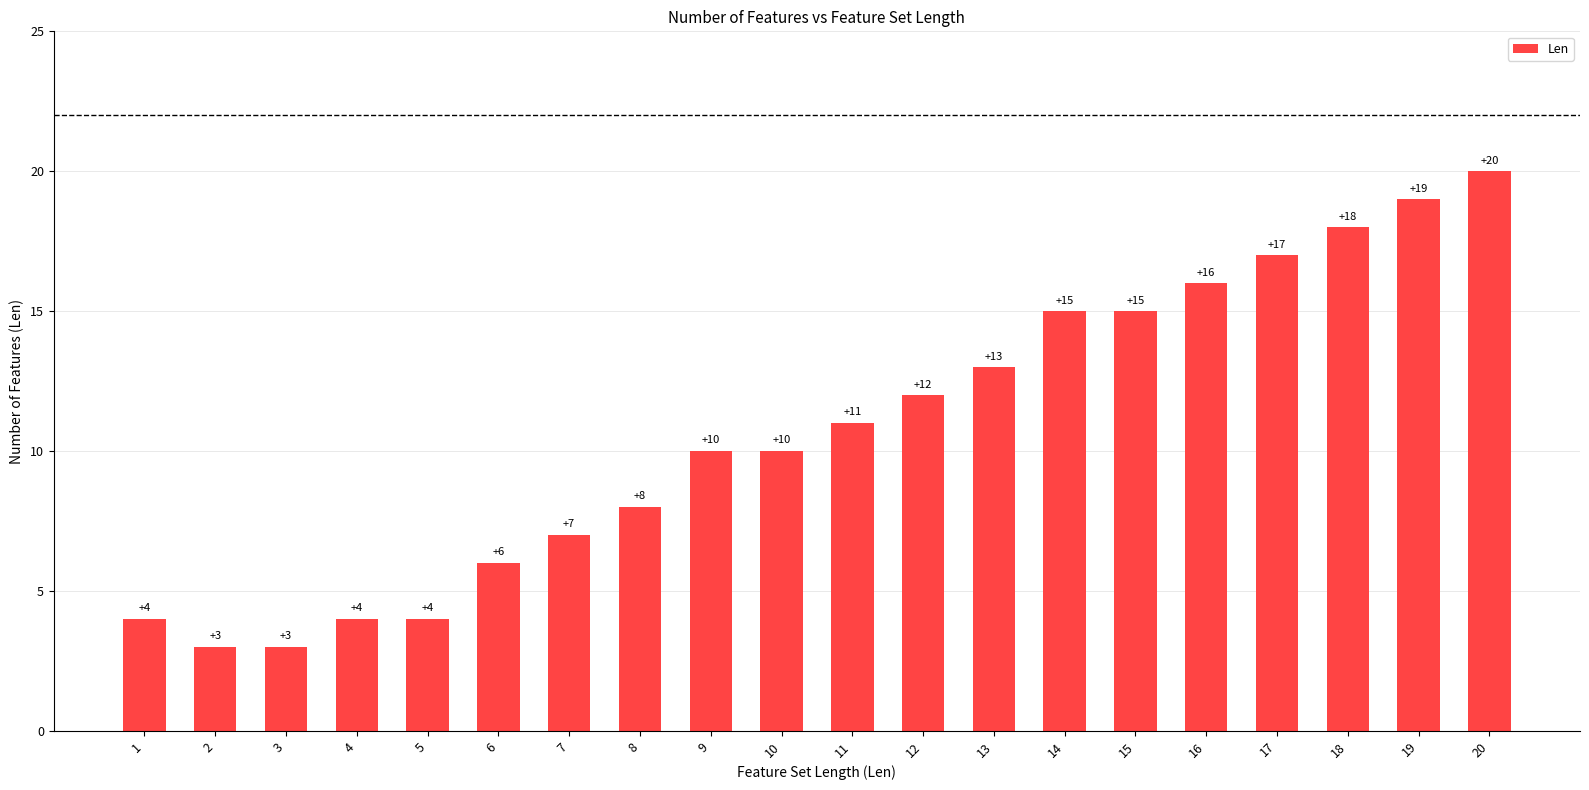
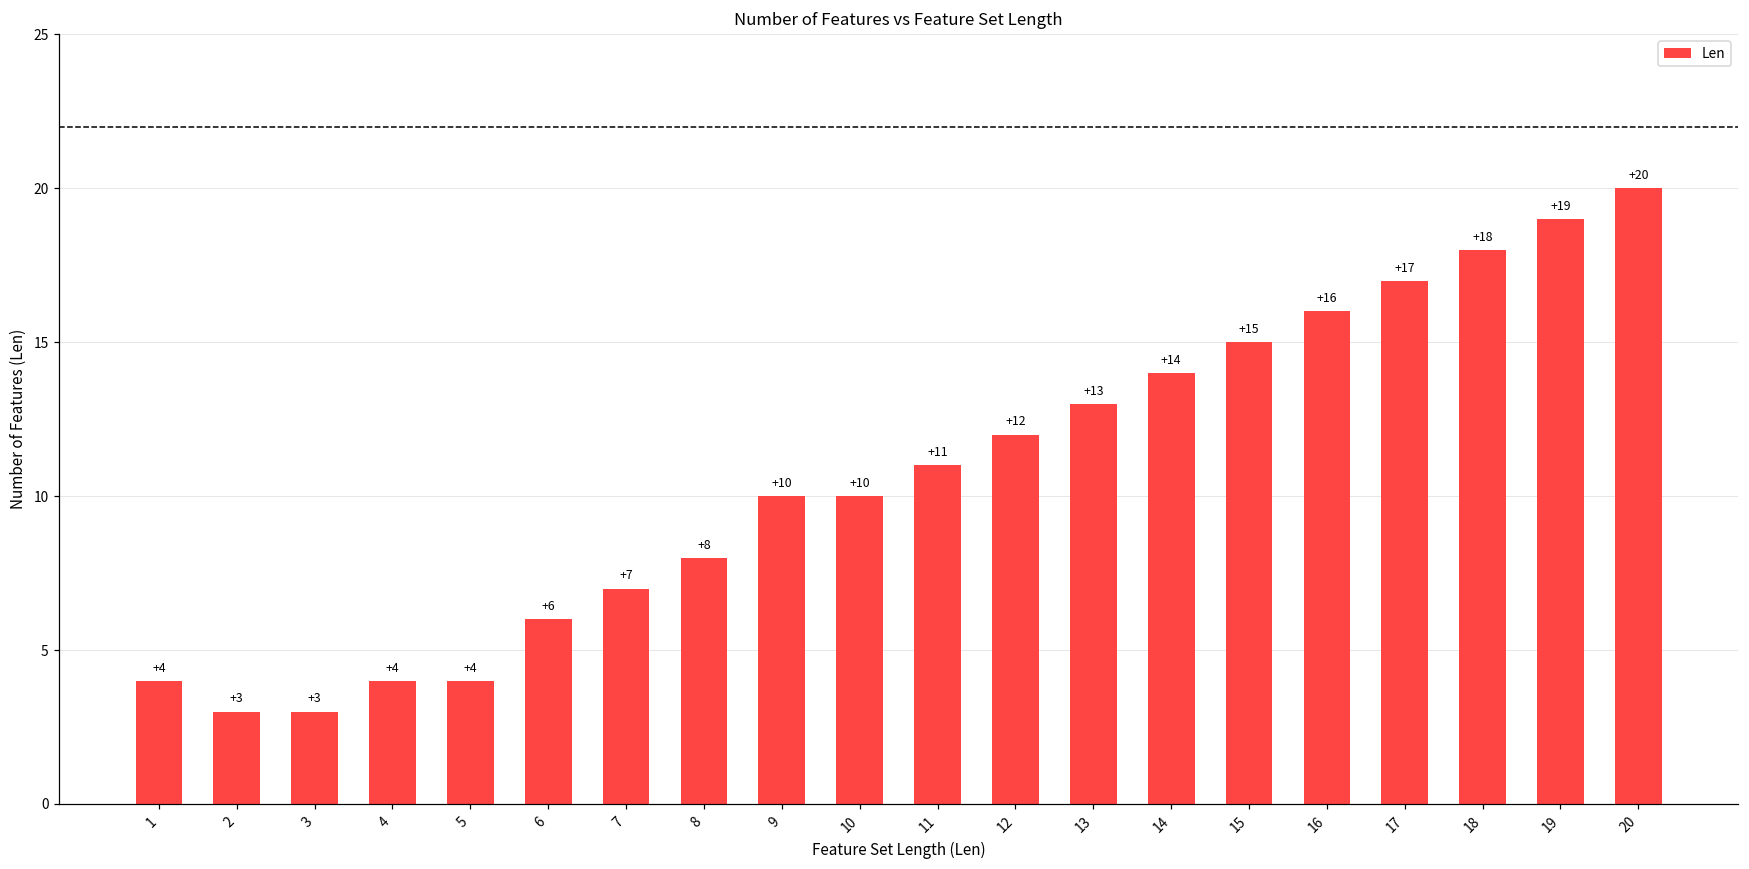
  {
    "1": "+4",
    "2": "+3",
    "3": "+3",
    "4": "+4",
    "5": "+4",
    "6": "+6",
    "7": "+7",
    "8": "+8",
    "9": "+10",
    "10": "+10",
    "11": "+11",
    "12": "+12",
    "13": "+13",
-   "14": "+15",
+   "14": "+14",
    "15": "+15",
    "16": "+16",
    "17": "+17",
    "18": "+18",
    "19": "+19",
    "20": "+20"
  }
